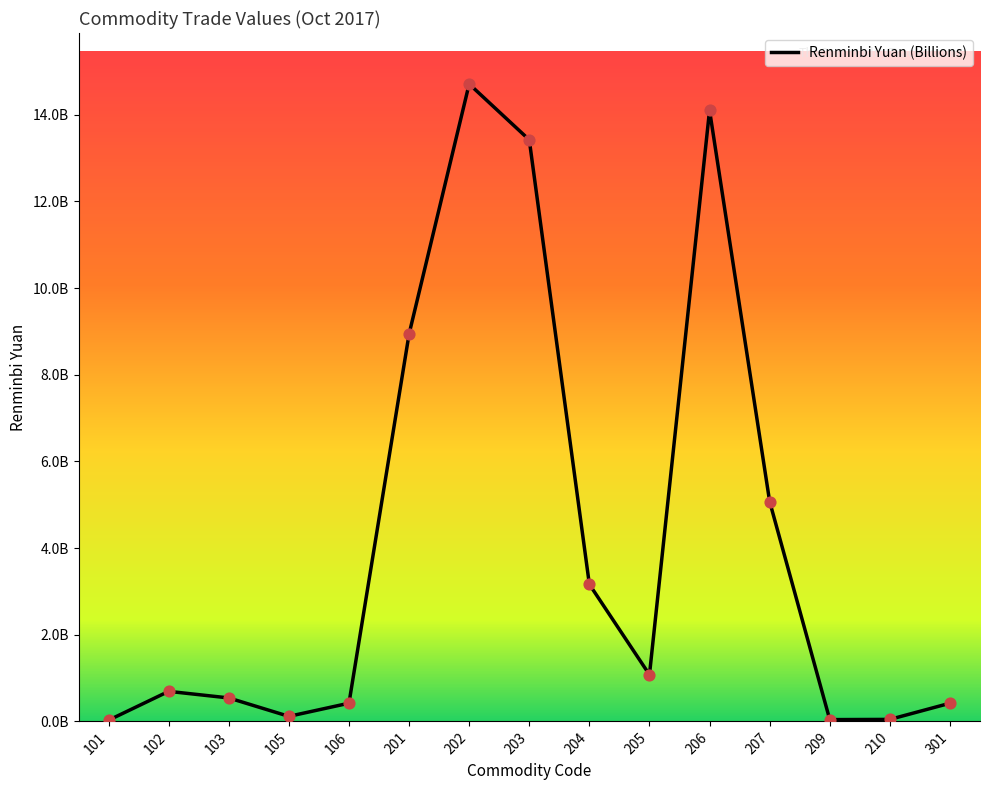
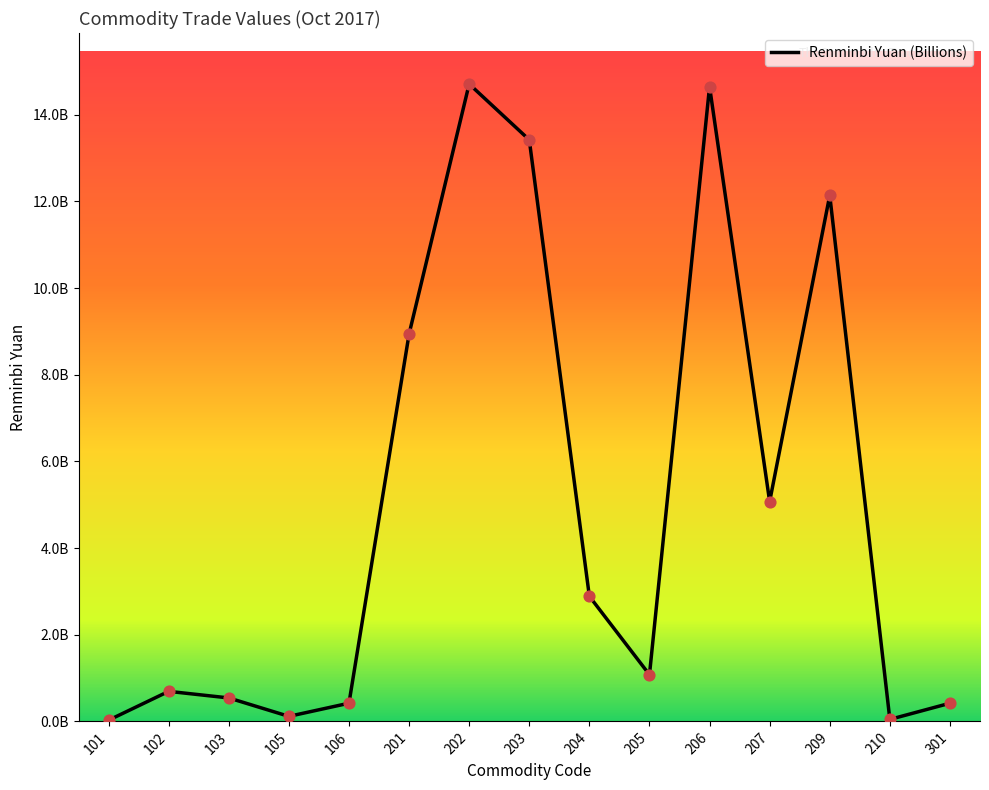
  {
    "101": 0,
    "102": 700000000,
    "103": 500000000,
    "105": 100000000,
    "106": 400000000,
    "201": 8900000000,
    "202": 14700000000,
    "203": 13400000000,
-   "204": 3200000000,
+   "204": 2900000000,
    "205": 1100000000,
-   "206": 14100000000,
+   "206": 14600000000,
    "207": 5100000000,
-   "209": 0,
+   "209": 12100000000,
    "210": 0,
    "301": 400000000
  }
